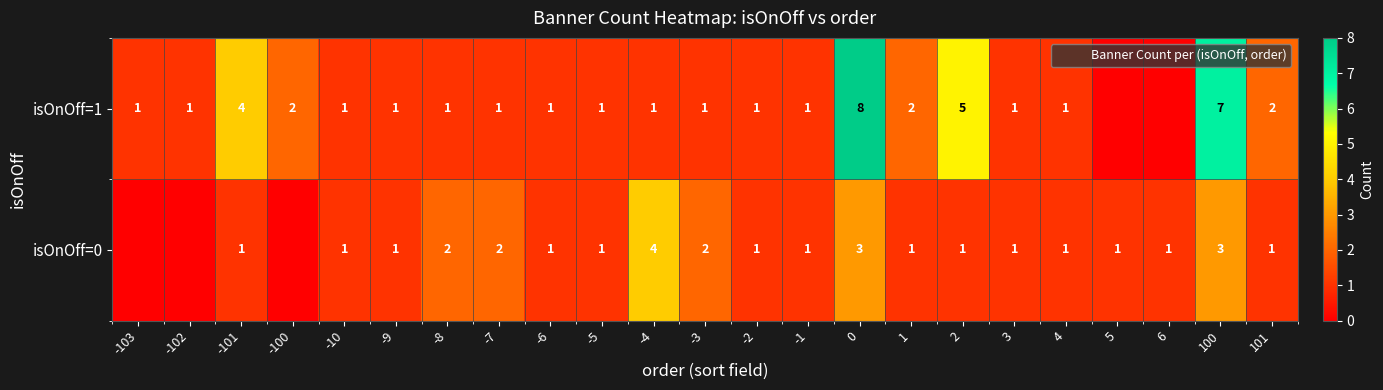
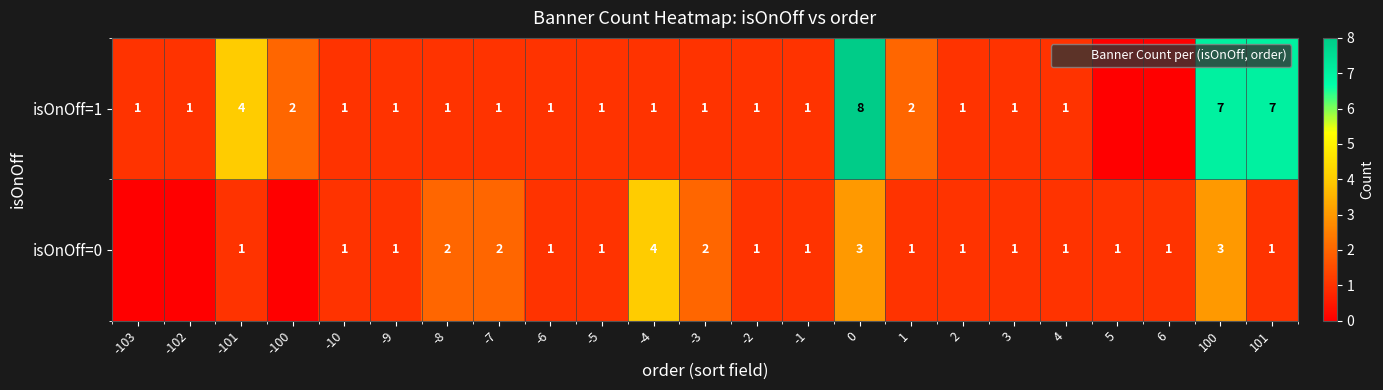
  {
    "isOnOff=1": {
      "-103": 1,
      "-102": 1,
      "-101": 4,
      "-100": 2,
      "-10": 1,
      "-9": 1,
      "-8": 1,
      "-7": 1,
      "-6": 1,
      "-5": 1,
      "-4": 1,
      "-3": 1,
      "-2": 1,
      "-1": 1,
      "0": 8,
      "1": 2,
-     "2": 5,
+     "2": 1,
      "3": 1,
      "4": 1,
      "100": 7,
-     "101": 2
+     "101": 7
    },
    "isOnOff=0": {
      "-101": 1,
      "-10": 1,
      "-9": 1,
      "-8": 2,
      "-7": 2,
      "-6": 1,
      "-5": 1,
      "-4": 4,
      "-3": 2,
      "-2": 1,
      "-1": 1,
      "0": 3,
      "1": 1,
      "2": 1,
      "3": 1,
      "4": 1,
      "5": 1,
      "6": 1,
      "100": 3,
      "101": 1
    }
  }
